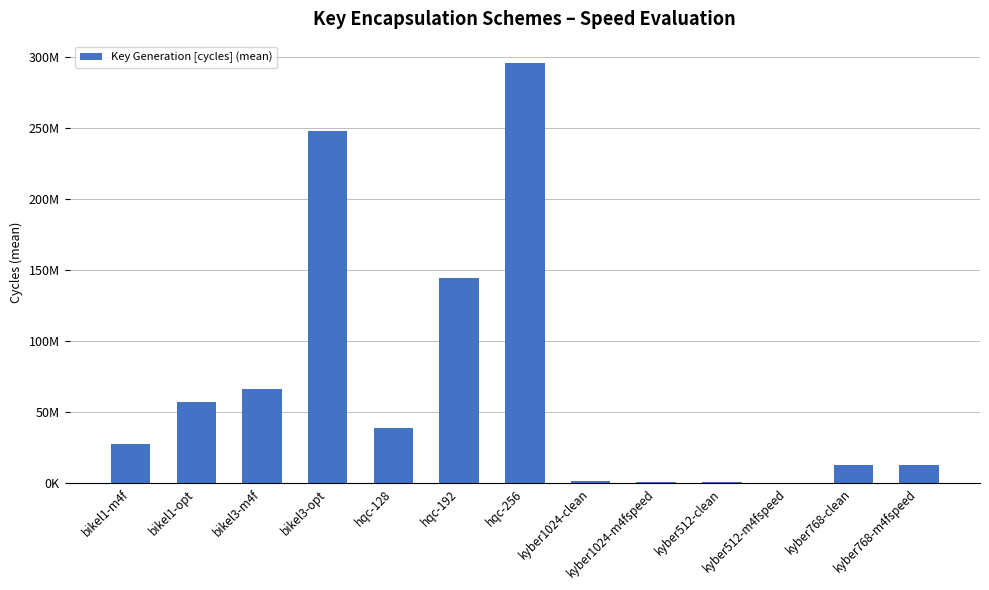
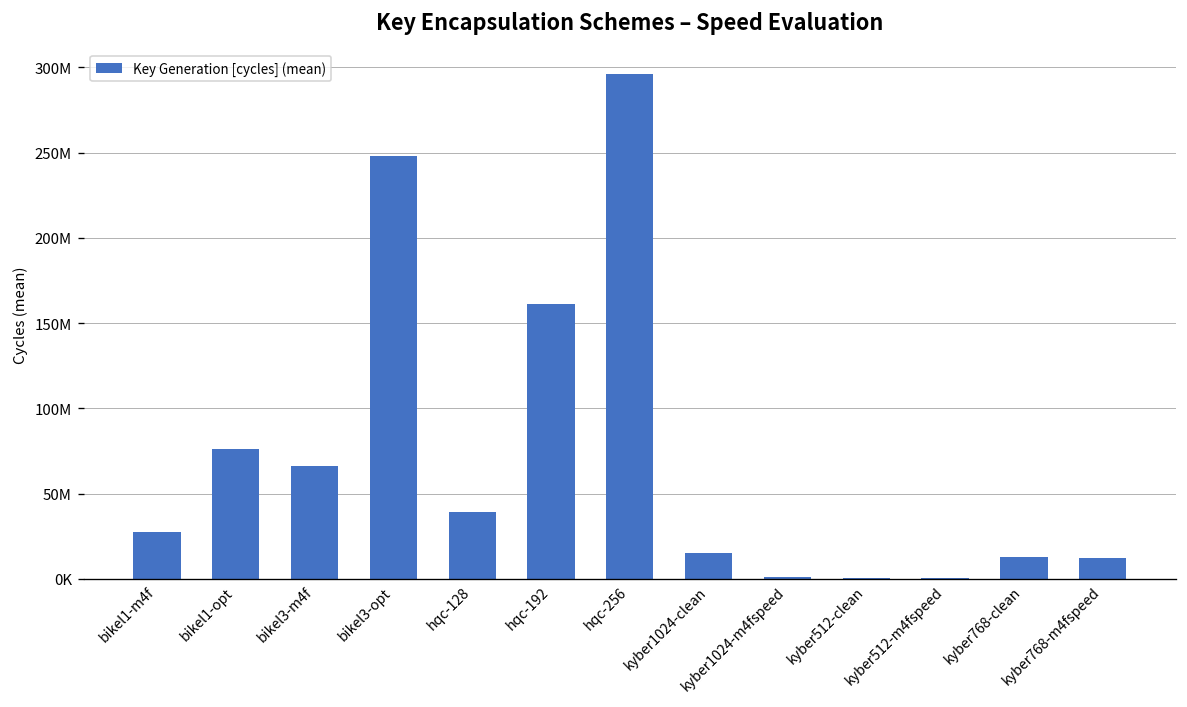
  {
    "bikel1-m4f": 27000000,
-   "bikel1-opt": 57000000,
+   "bikel1-opt": 76000000,
    "bikel3-m4f": 66000000,
    "bikel3-opt": 248000000,
    "hqc-128": 39000000,
-   "hqc-192": 144000000,
+   "hqc-192": 161000000,
    "hqc-256": 296000000,
-   "kyber1024-clean": 2000000,
+   "kyber1024-clean": 15000000,
    "kyber768-clean": 13000000,
    "kyber768-m4fspeed": 13000000
  }
